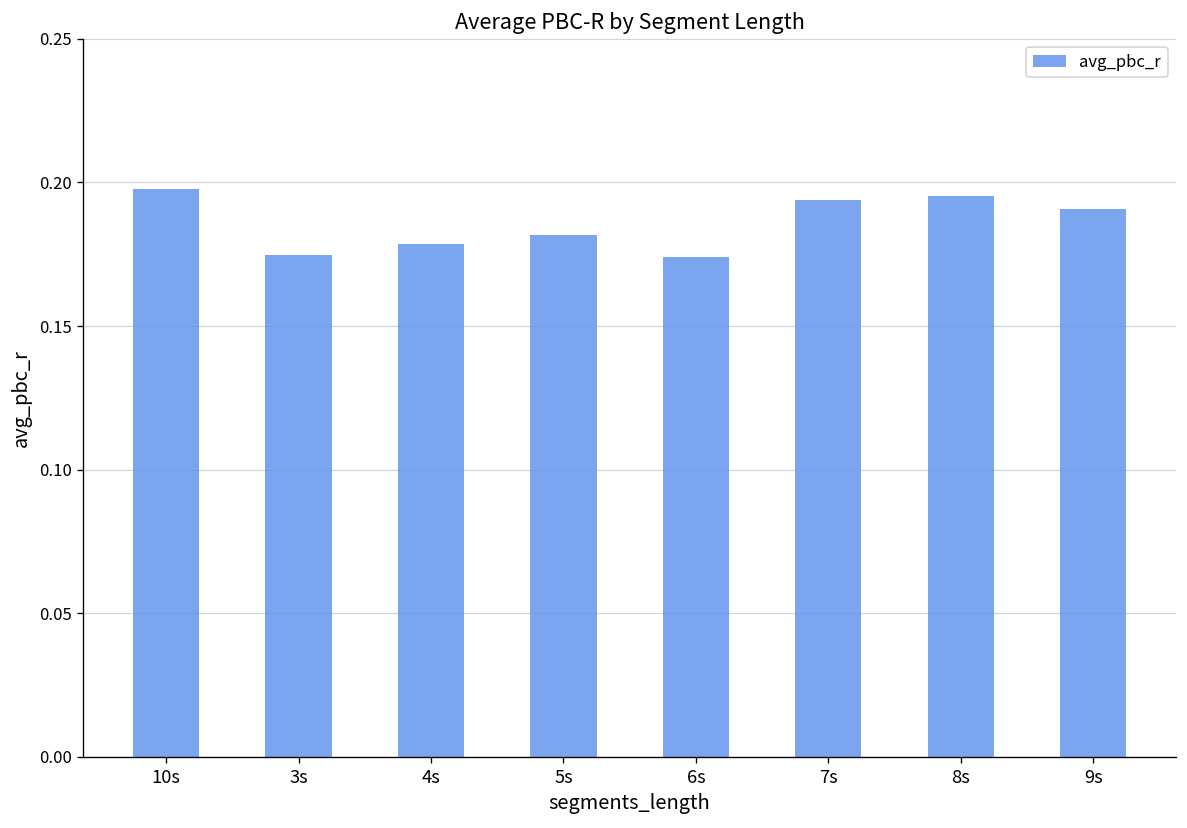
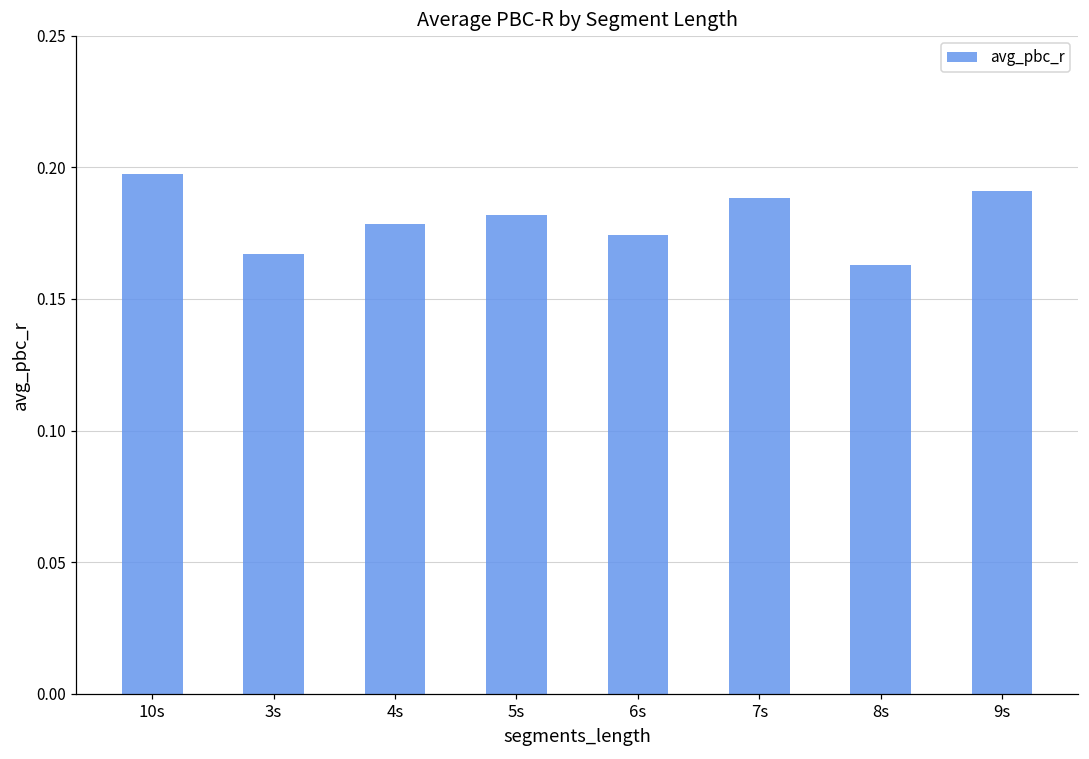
  {
    "10s": 0.198,
-   "3s": 0.175,
+   "3s": 0.167,
    "4s": 0.178,
    "5s": 0.182,
    "6s": 0.174,
-   "7s": 0.194,
-   "8s": 0.195,
+   "7s": 0.188,
+   "8s": 0.163,
    "9s": 0.191
  }
